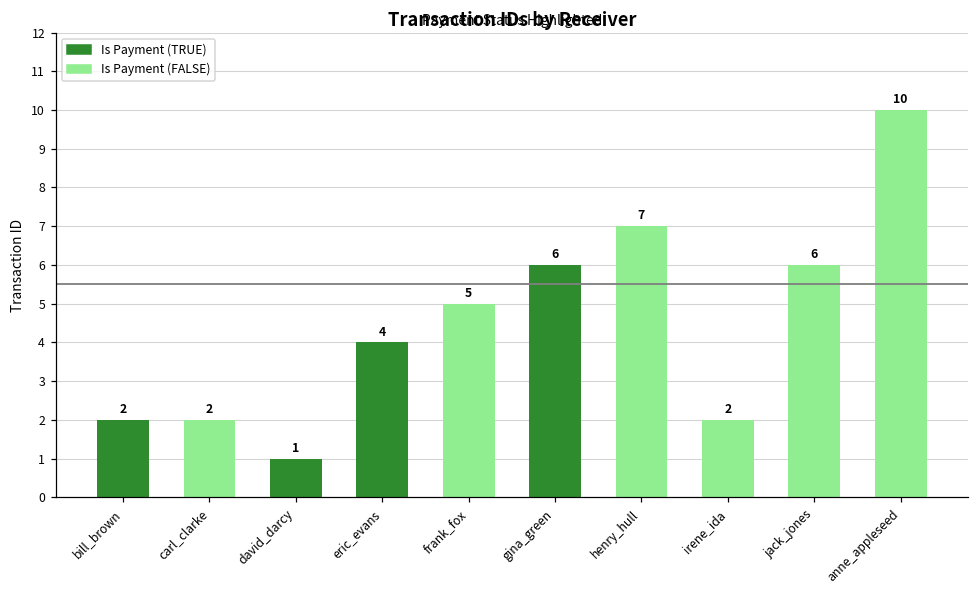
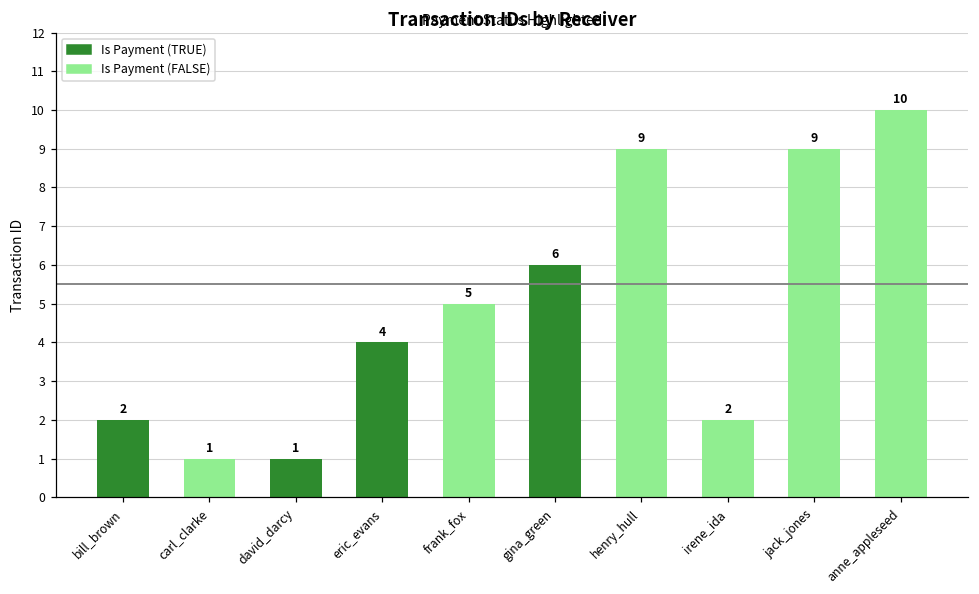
  {
    "bill_brown": 2,
-   "carl_clarke": 2,
+   "carl_clarke": 1,
    "david_darcy": 1,
    "eric_evans": 4,
    "frank_fox": 5,
    "gina_green": 6,
-   "henry_hull": 7,
+   "henry_hull": 9,
    "irene_ida": 2,
-   "jack_jones": 6,
+   "jack_jones": 9,
    "anne_appleseed": 10
  }
